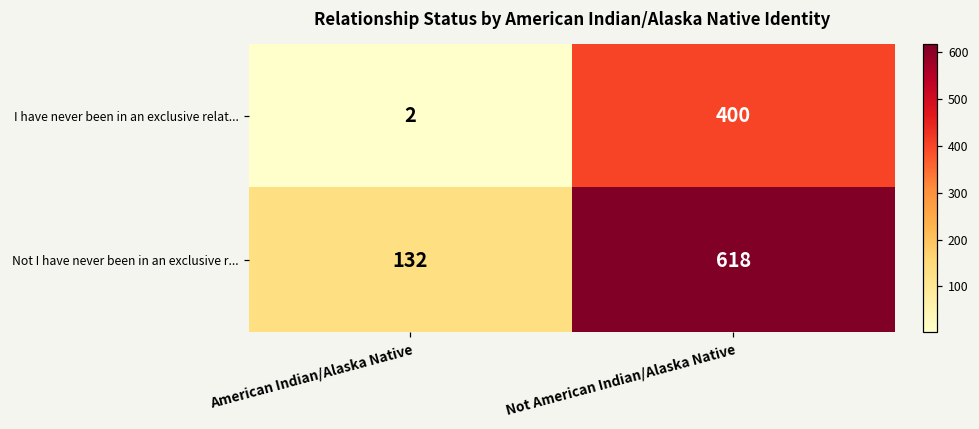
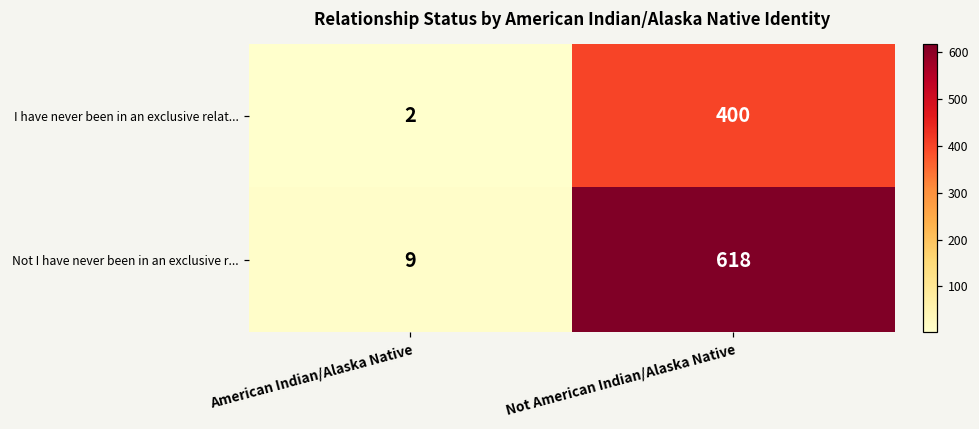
  {
    "I have never been in an exclusive relat...": {
      "American Indian/Alaska Native": 2,
      "Not American Indian/Alaska Native": 400
    },
    "Not I have never been in an exclusive r...": {
-     "American Indian/Alaska Native": 132,
+     "American Indian/Alaska Native": 9,
      "Not American Indian/Alaska Native": 618
    }
  }
